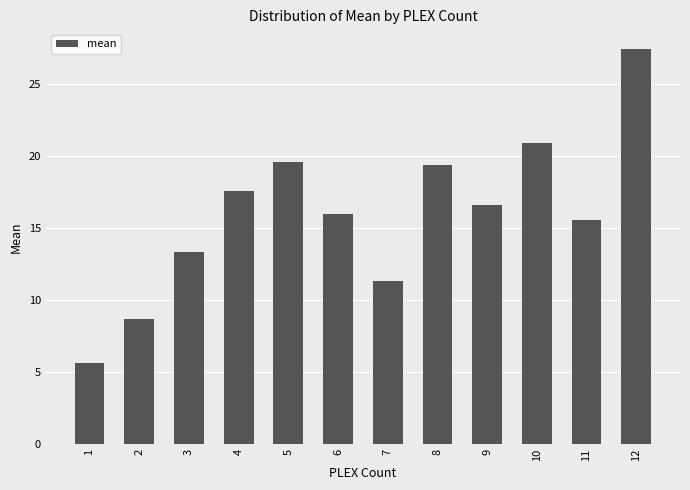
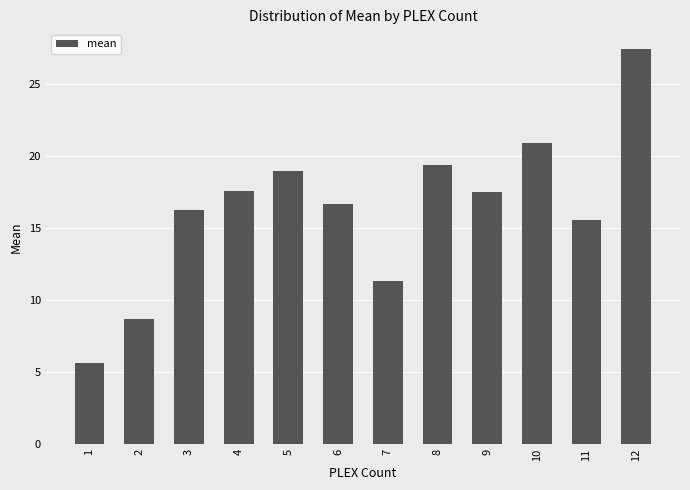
  {
    "1": 5.6,
    "2": 8.7,
-   "3": 13.3,
+   "3": 16.3,
    "4": 17.5,
-   "5": 19.6,
-   "6": 16.0,
+   "5": 18.9,
+   "6": 16.7,
    "7": 11.3,
    "8": 19.3,
-   "9": 16.5,
+   "9": 17.5,
    "10": 20.9,
    "11": 15.5,
    "12": 27.4
  }
